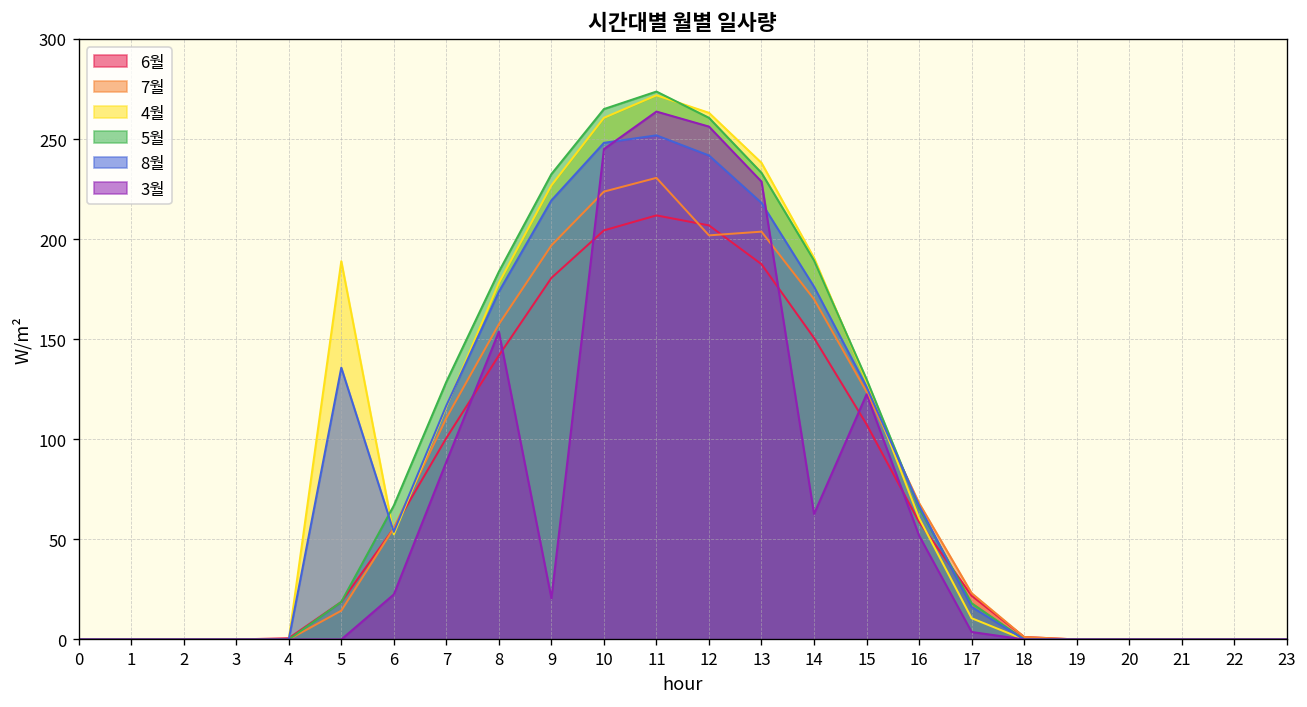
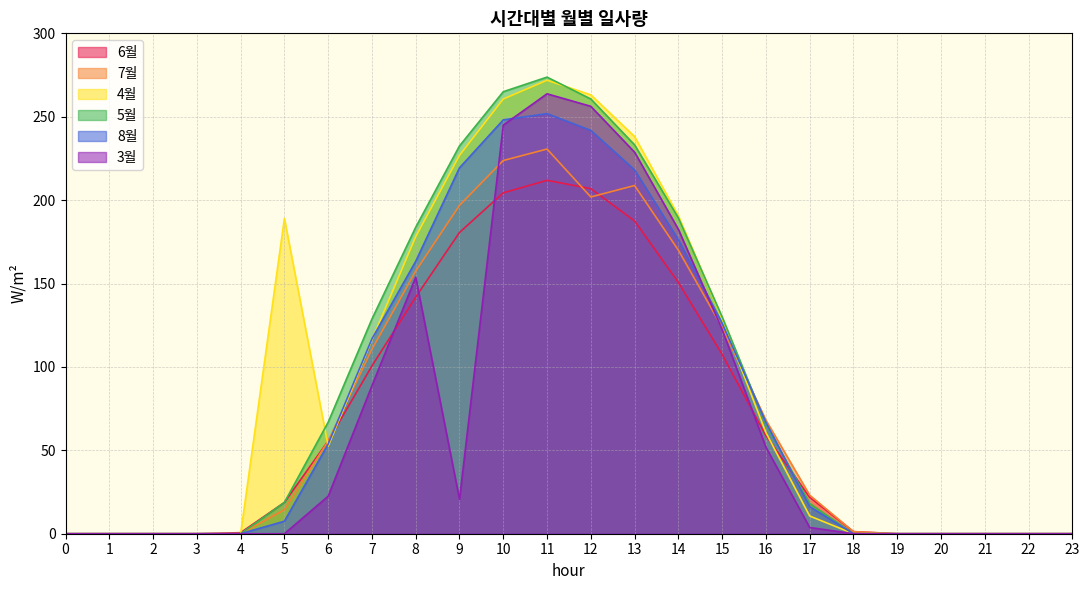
  {
    "6월": {
      "7": 101,
      "8": 142,
      "9": 181,
      "10": 204,
      "11": 212,
      "12": 207,
      "13": 188,
      "14": 151,
      "15": 108,
      "16": 59
    },
    "7월": {
      "5": 14,
      "7": 111,
      "8": 158,
      "9": 197,
      "10": 224,
      "11": 231,
      "12": 202,
-     "13": 204,
+     "13": 209,
      "14": 170
    },
    "4월": {
      "5": 189,
      "8": 178,
      "9": 227,
      "10": 261,
      "11": 272,
      "12": 263,
      "13": 238,
      "16": 61,
      "17": 11
    },
    "5월": {
      "6": 67,
      "7": 129,
      "8": 184,
      "9": 233,
      "10": 265,
      "11": 274,
      "12": 261,
      "13": 233,
      "17": 18
    },
    "8월": {
-     "5": 136,
-     "8": 174,
+     "5": 8,
+     "8": 163,
      "9": 219,
      "10": 248,
      "11": 252,
      "12": 242,
      "13": 218,
      "14": 176,
      "15": 126,
      "17": 16
    },
    "3월": {
      "5": 0,
      "6": 23,
      "7": 89,
      "8": 154,
      "9": 21,
      "10": 245,
      "11": 264,
      "12": 256,
      "13": 229,
-     "14": 63,
+     "14": 183,
      "16": 52,
      "17": 4
    }
  }
